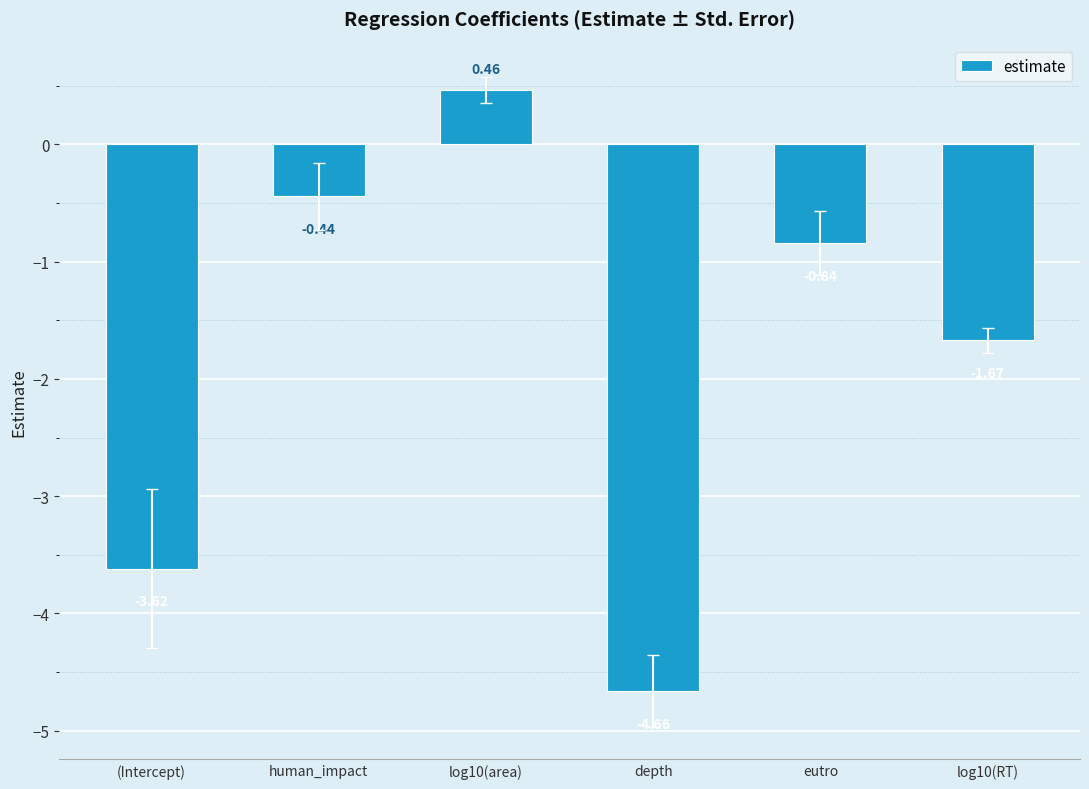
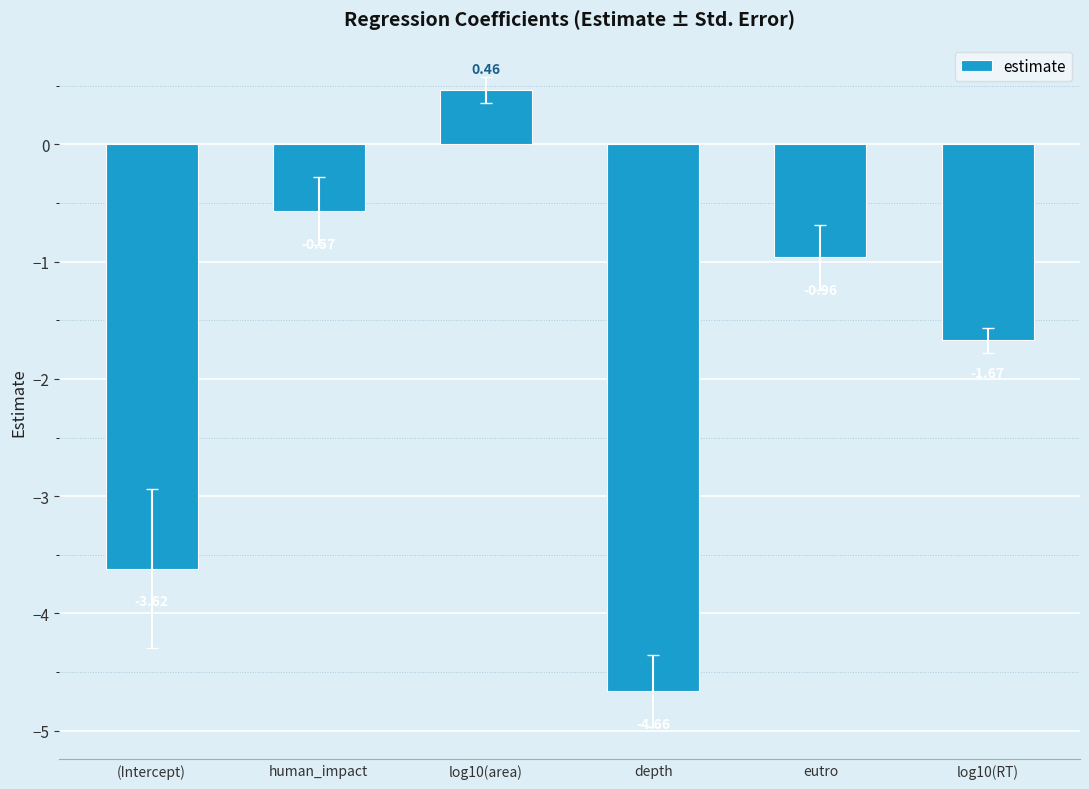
  {
    "estimate": {
      "(Intercept)": -3.62,
-     "human_impact": -0.44,
+     "human_impact": -0.57,
      "depth": -4.66,
-     "eutro": -0.84,
+     "eutro": -0.96,
      "log10(RT)": -1.67
    }
  }
